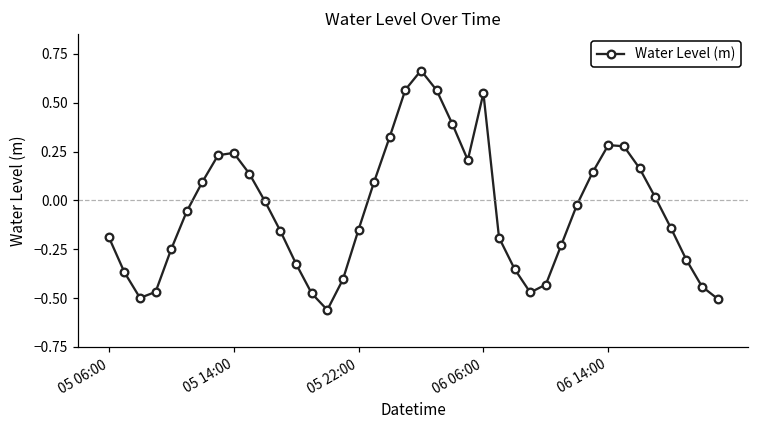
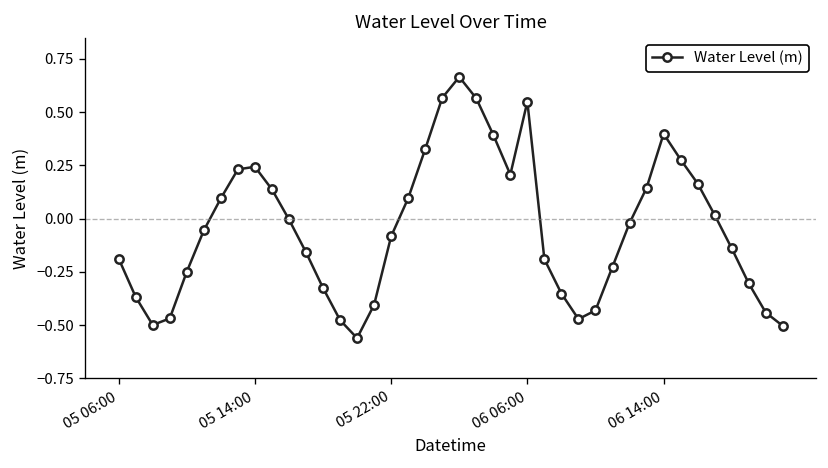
  {
    "05 06:00": -0.19,
    "05 14:00": 0.24,
-   "05 22:00": -0.15,
+   "05 22:00": -0.08,
    "06 06:00": 0.55,
-   "06 14:00": 0.28
+   "06 14:00": 0.40
  }
